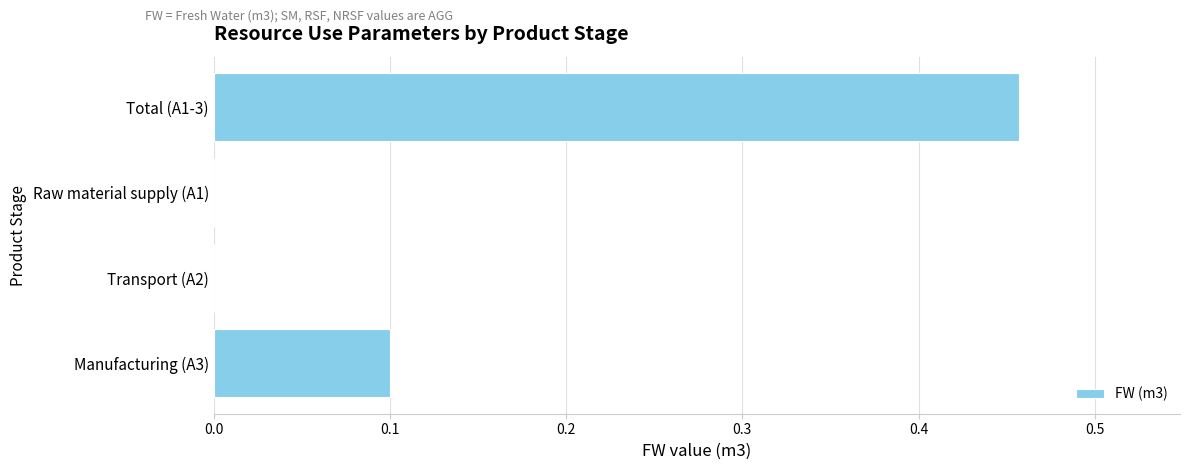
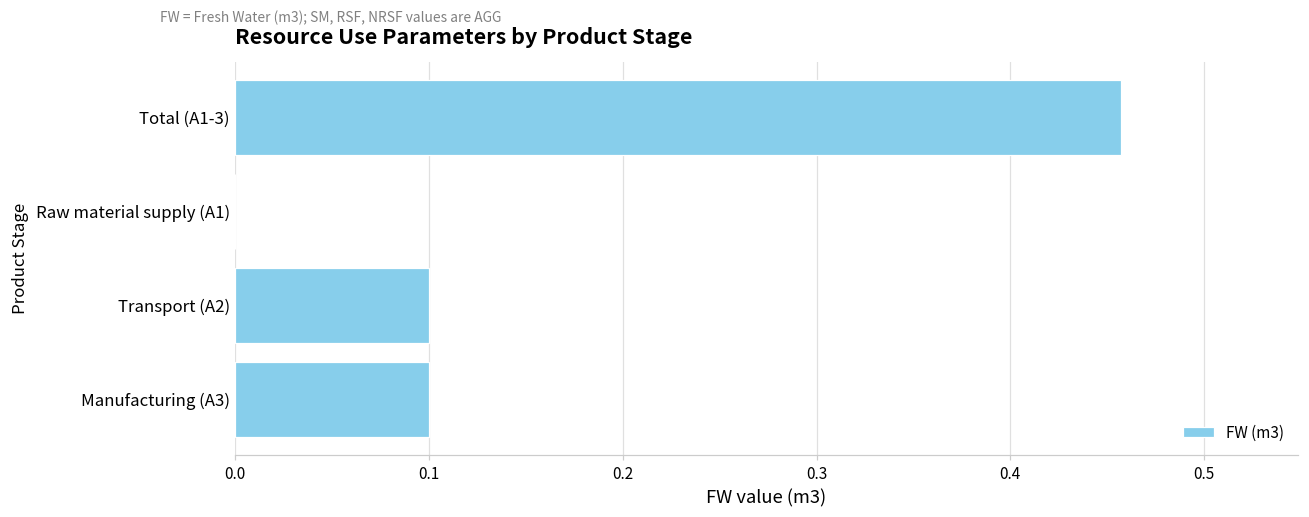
  {
    "Total (A1-3)": 0.457,
    "Raw material supply (A1)": 0.0,
-   "Transport (A2)": 0.0,
+   "Transport (A2)": 0.1,
    "Manufacturing (A3)": 0.1
  }
